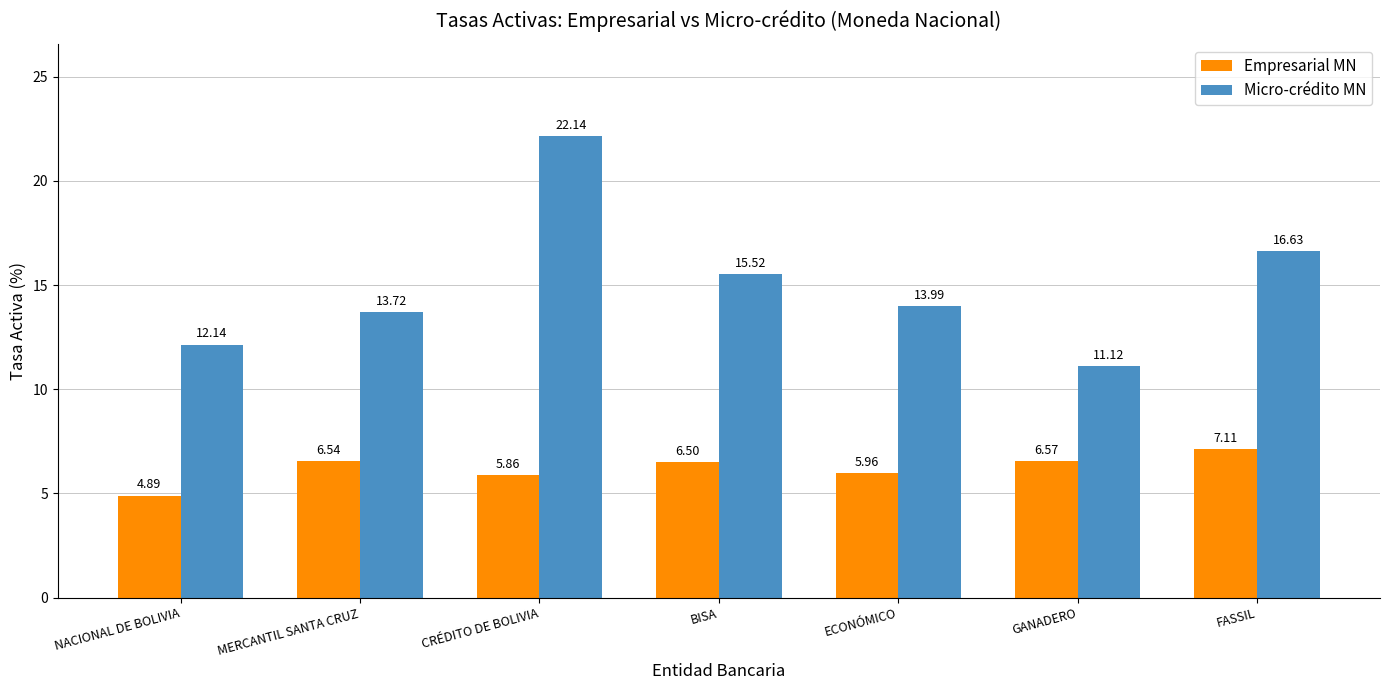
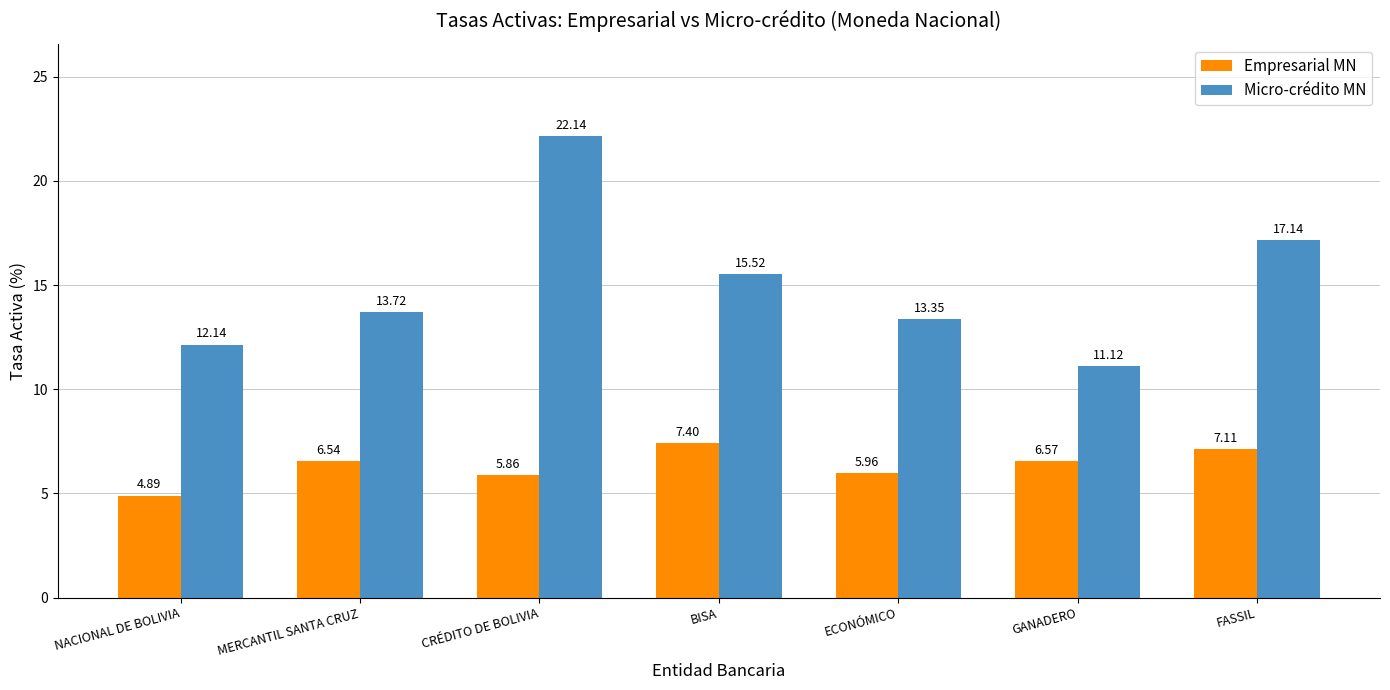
  {
    "Empresarial MN": {
      "NACIONAL DE BOLIVIA": 4.89,
      "MERCANTIL SANTA CRUZ": 6.54,
      "CRÉDITO DE BOLIVIA": 5.86,
-     "BISA": 6.50,
+     "BISA": 7.40,
      "ECONÓMICO": 5.96,
      "GANADERO": 6.57,
      "FASSIL": 7.11
    },
    "Micro-crédito MN": {
      "NACIONAL DE BOLIVIA": 12.14,
      "MERCANTIL SANTA CRUZ": 13.72,
      "CRÉDITO DE BOLIVIA": 22.14,
      "BISA": 15.52,
-     "ECONÓMICO": 13.99,
+     "ECONÓMICO": 13.35,
      "GANADERO": 11.12,
-     "FASSIL": 16.63
+     "FASSIL": 17.14
    }
  }
